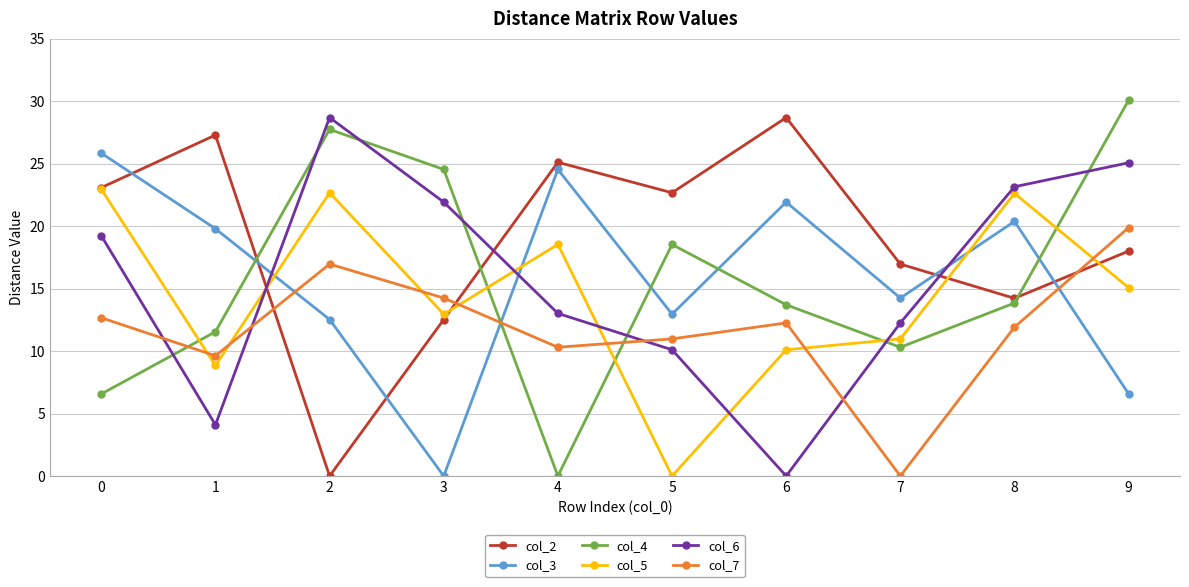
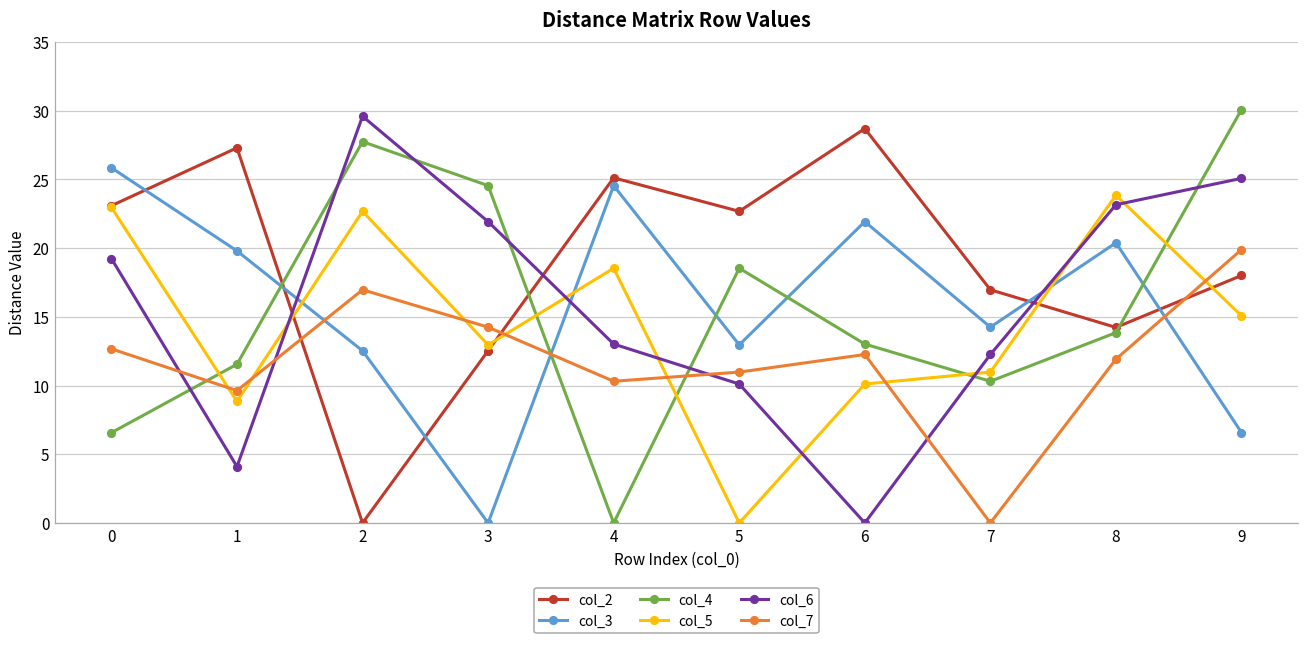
  {
    "col_2": {
      "1": 27.3,
      "2": 0.0,
      "3": 12.5,
      "4": 25.1,
      "5": 22.7,
      "6": 28.7,
      "7": 17.0,
      "8": 14.2,
      "9": 18.0
    },
    "col_3": {
      "0": 25.9,
      "1": 19.8,
      "2": 12.5,
      "3": 0.0,
      "4": 24.6,
      "5": 13.0,
      "6": 21.9,
      "7": 14.3,
      "8": 20.4,
      "9": 6.6
    },
    "col_4": {
      "0": 6.6,
      "1": 11.6,
      "2": 27.8,
      "3": 24.6,
      "4": 0.0,
      "5": 18.5,
-     "6": 13.7,
+     "6": 13.0,
      "7": 10.3,
      "8": 13.9,
      "9": 30.1
    },
    "col_5": {
      "1": 8.9,
      "2": 22.7,
      "3": 13.0,
      "4": 18.5,
      "5": 0.0,
      "6": 10.1,
      "7": 11.0,
-     "8": 22.6,
+     "8": 23.9,
      "9": 15.1
    },
    "col_6": {
      "0": 19.2,
      "1": 4.1,
-     "2": 28.7,
+     "2": 29.6,
      "3": 21.9,
      "4": 13.0,
      "5": 10.1,
      "6": 0.0,
      "7": 12.3,
      "8": 23.2,
      "9": 25.1
    },
    "col_7": {
      "0": 12.7,
      "1": 9.6,
      "2": 17.0,
      "3": 14.3,
      "4": 10.3,
      "5": 11.0,
      "6": 12.3,
      "7": 0.0,
      "8": 11.9,
      "9": 19.9
    }
  }
